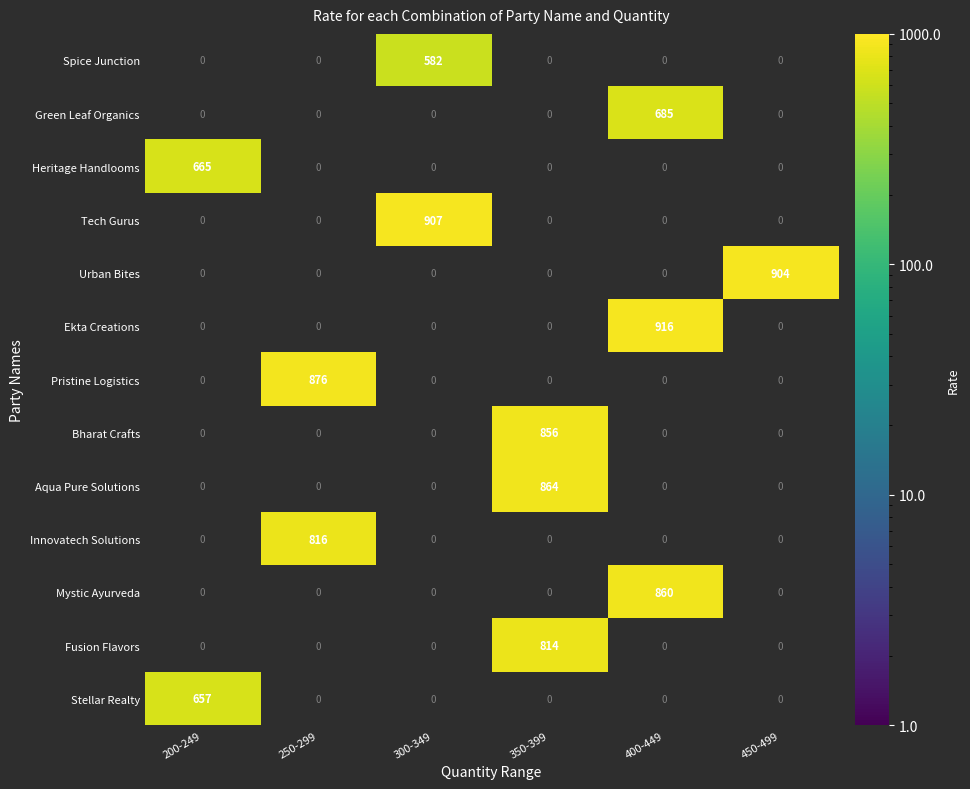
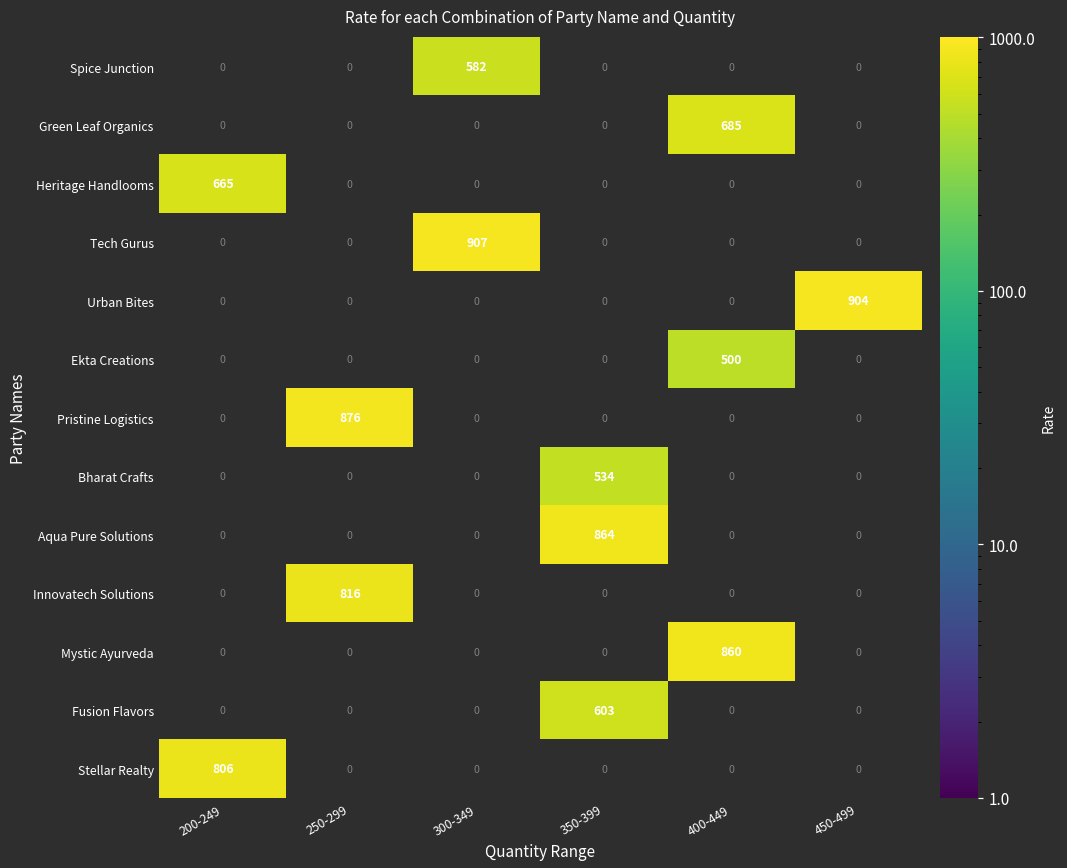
  {
    "Spice Junction": {
      "300-349": 582
    },
    "Green Leaf Organics": {
      "400-449": 685
    },
    "Heritage Handlooms": {
      "200-249": 665
    },
    "Tech Gurus": {
      "300-349": 907
    },
    "Urban Bites": {
      "450-499": 904
    },
    "Ekta Creations": {
-     "400-449": 916
+     "400-449": 500
    },
    "Pristine Logistics": {
      "250-299": 876
    },
    "Bharat Crafts": {
-     "350-399": 856
+     "350-399": 534
    },
    "Aqua Pure Solutions": {
      "350-399": 864
    },
    "Innovatech Solutions": {
      "250-299": 816
    },
    "Mystic Ayurveda": {
      "400-449": 860
    },
    "Fusion Flavors": {
-     "350-399": 814
+     "350-399": 603
    },
    "Stellar Realty": {
-     "200-249": 657
+     "200-249": 806
    }
  }
